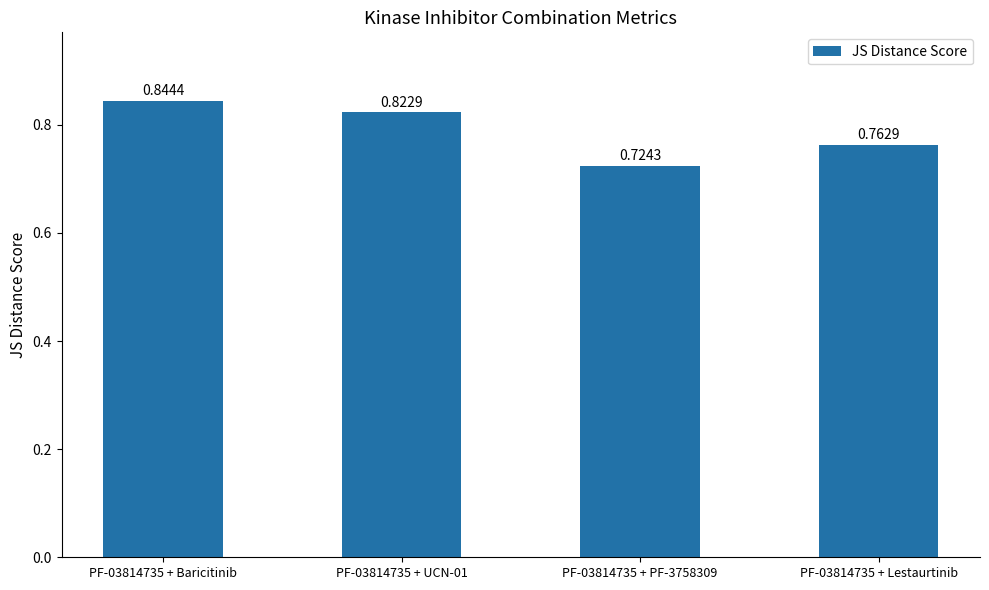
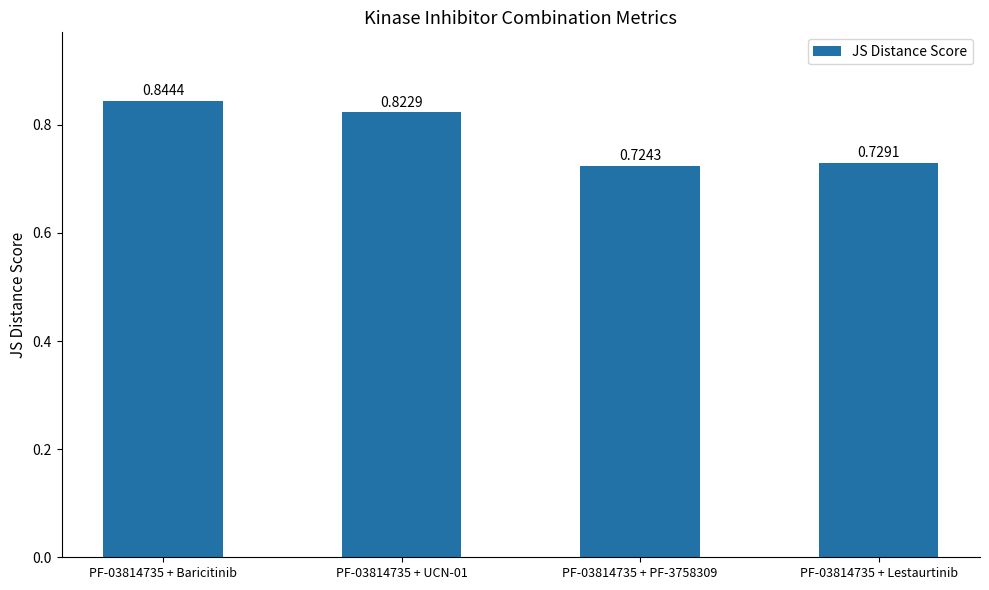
  {
    "PF-03814735 + Baricitinib": 0.8444,
    "PF-03814735 + UCN-01": 0.8229,
    "PF-03814735 + PF-3758309": 0.7243,
-   "PF-03814735 + Lestaurtinib": 0.7629
+   "PF-03814735 + Lestaurtinib": 0.7291
  }
